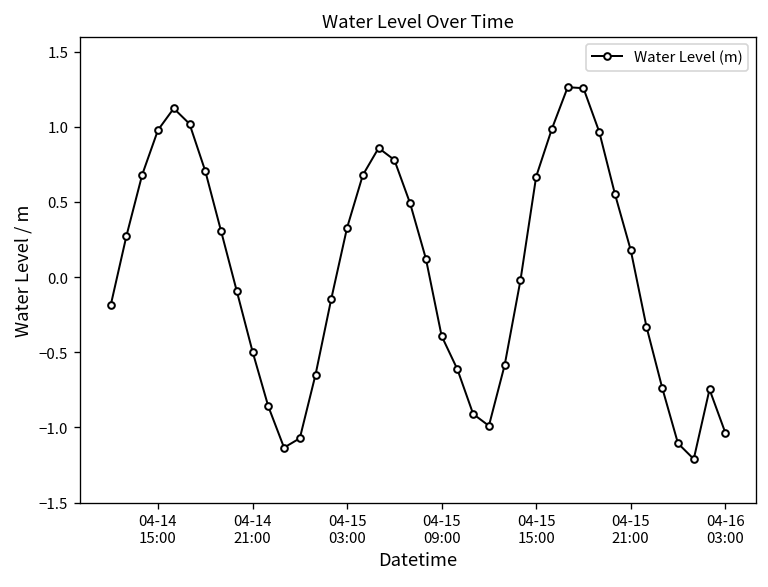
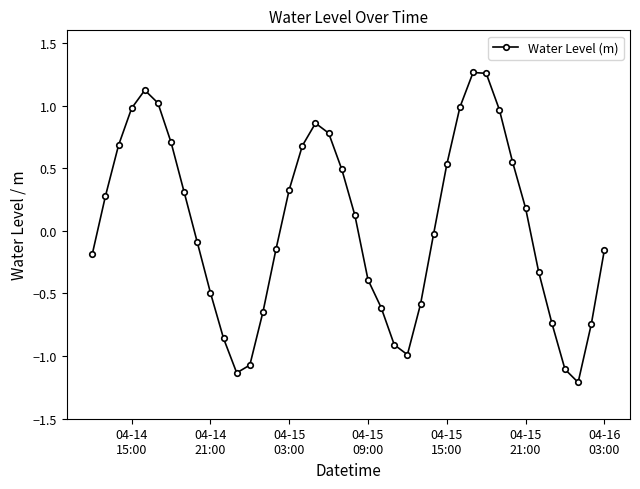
  {
    "04-14 15:00": 0.98,
    "04-14 21:00": -0.49,
    "04-15 03:00": 0.33,
    "04-15 09:00": -0.39,
-   "04-15 15:00": 0.67,
+   "04-15 15:00": 0.53,
    "04-15 21:00": 0.18,
-   "04-16 03:00": -1.03
+   "04-16 03:00": -0.15
  }
